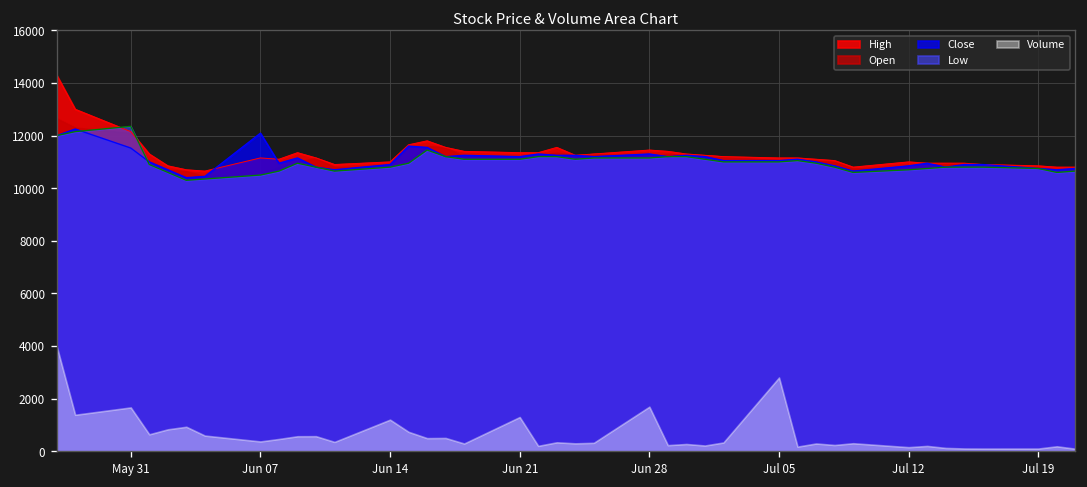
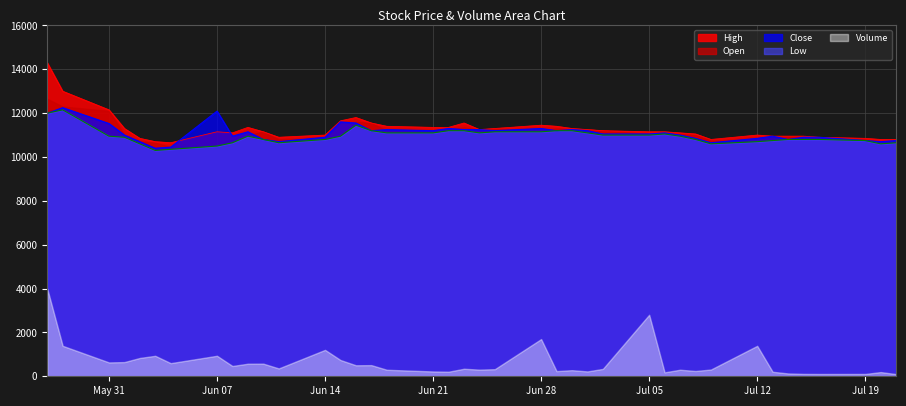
  {
    "Close": {
      "May 31": 11500,
      "Jun 07": 12100,
      "Jul 12": 10900
    },
    "Low": {
-     "May 31": 12400
+     "May 31": 11000
    },
    "Volume": {
-     "May 31": 1700,
-     "Jun 07": 400,
+     "May 31": 600,
+     "Jun 07": 900,
      "Jun 14": 1200,
-     "Jun 21": 1300,
+     "Jun 21": 200,
      "Jun 28": 1700,
      "Jul 05": 2800,
-     "Jul 12": 200
+     "Jul 12": 1400
    }
  }
